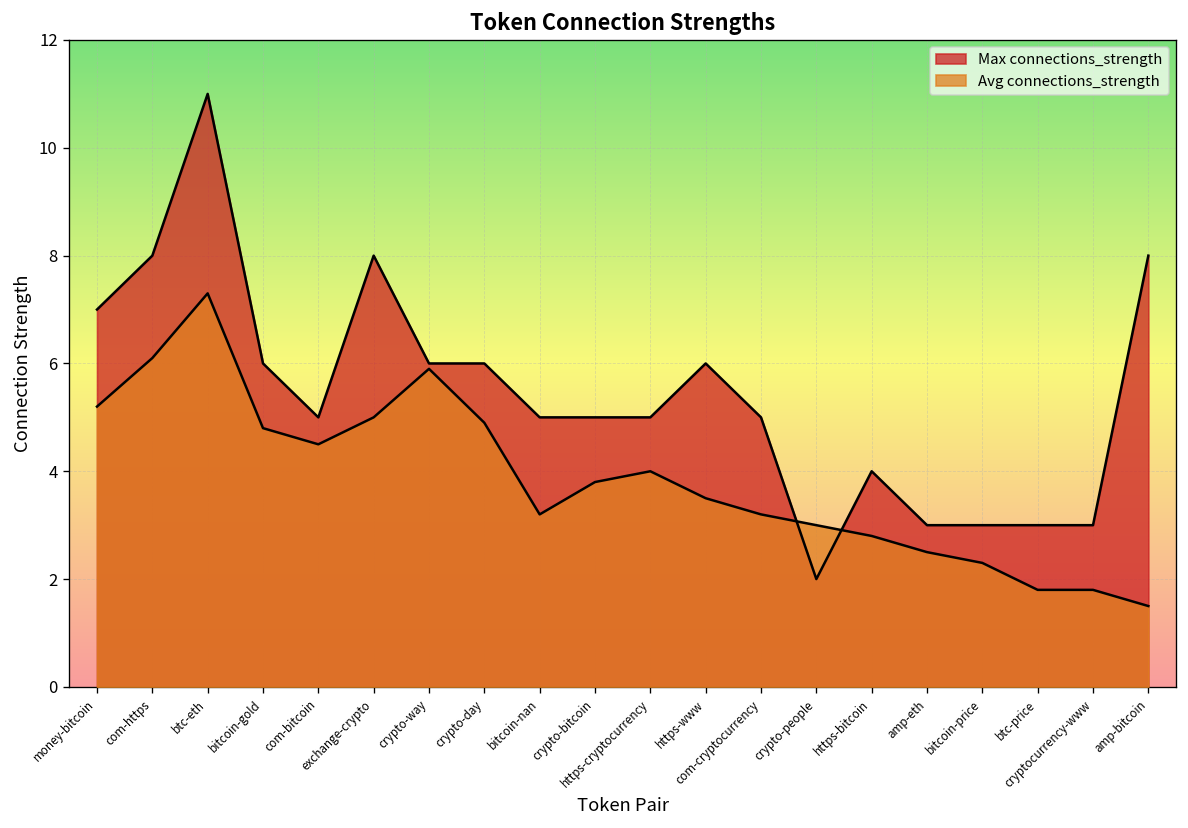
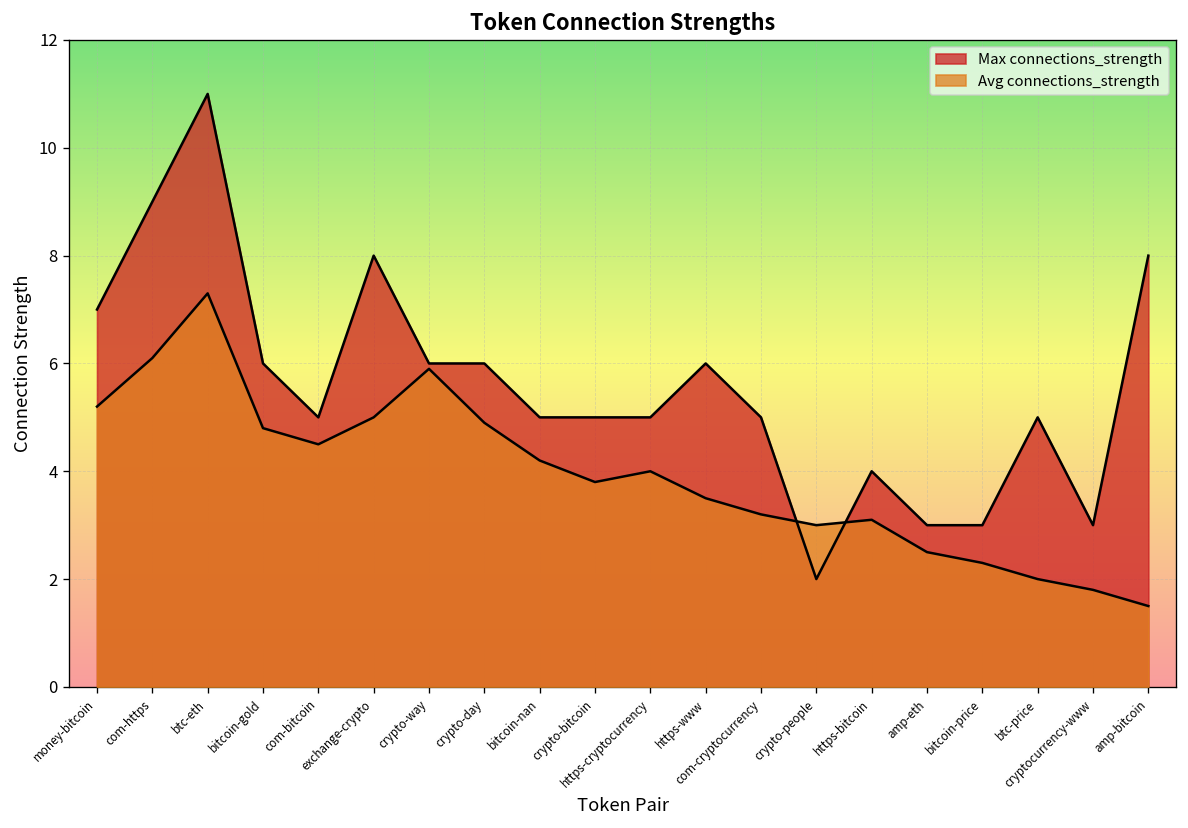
  {
    "Max connections_strength": {
      "money-bitcoin": 7,
-     "com-https": 8,
+     "com-https": 9,
      "btc-eth": 11,
      "bitcoin-gold": 6,
      "com-bitcoin": 5,
      "exchange-crypto": 8,
      "crypto-way": 6,
      "crypto-day": 6,
      "bitcoin-nan": 5,
      "crypto-bitcoin": 5,
      "https-cryptocurrency": 5,
      "https-www": 6,
      "com-cryptocurrency": 5,
      "crypto-people": 2,
      "https-bitcoin": 4,
      "amp-eth": 3,
      "bitcoin-price": 3,
-     "btc-price": 3,
+     "btc-price": 5,
      "cryptocurrency-www": 3,
      "amp-bitcoin": 8
    },
    "Avg connections_strength": {
      "money-bitcoin": 5.2,
      "com-https": 6.1,
      "btc-eth": 7.3,
      "bitcoin-gold": 4.8,
      "com-bitcoin": 4.5,
      "exchange-crypto": 5.0,
      "crypto-way": 5.9,
      "crypto-day": 4.9,
-     "bitcoin-nan": 3.2,
+     "bitcoin-nan": 4.2,
      "crypto-bitcoin": 3.8,
      "https-cryptocurrency": 4.0,
      "https-www": 3.5,
      "com-cryptocurrency": 3.2,
      "crypto-people": 3.0,
-     "https-bitcoin": 2.8,
+     "https-bitcoin": 3.1,
      "amp-eth": 2.5,
      "bitcoin-price": 2.3,
-     "btc-price": 1.8,
+     "btc-price": 2.0,
      "cryptocurrency-www": 1.8,
      "amp-bitcoin": 1.5
    }
  }
